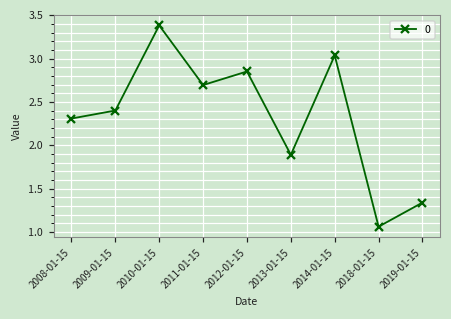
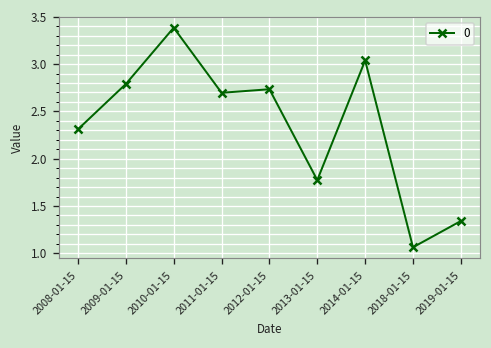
  {
    "2008-01-15": 2.3,
-   "2009-01-15": 2.4,
+   "2009-01-15": 2.8,
    "2010-01-15": 3.4,
    "2011-01-15": 2.7,
-   "2012-01-15": 2.9,
-   "2013-01-15": 1.9,
+   "2012-01-15": 2.7,
+   "2013-01-15": 1.8,
    "2014-01-15": 3.0,
    "2018-01-15": 1.1,
    "2019-01-15": 1.3
  }
